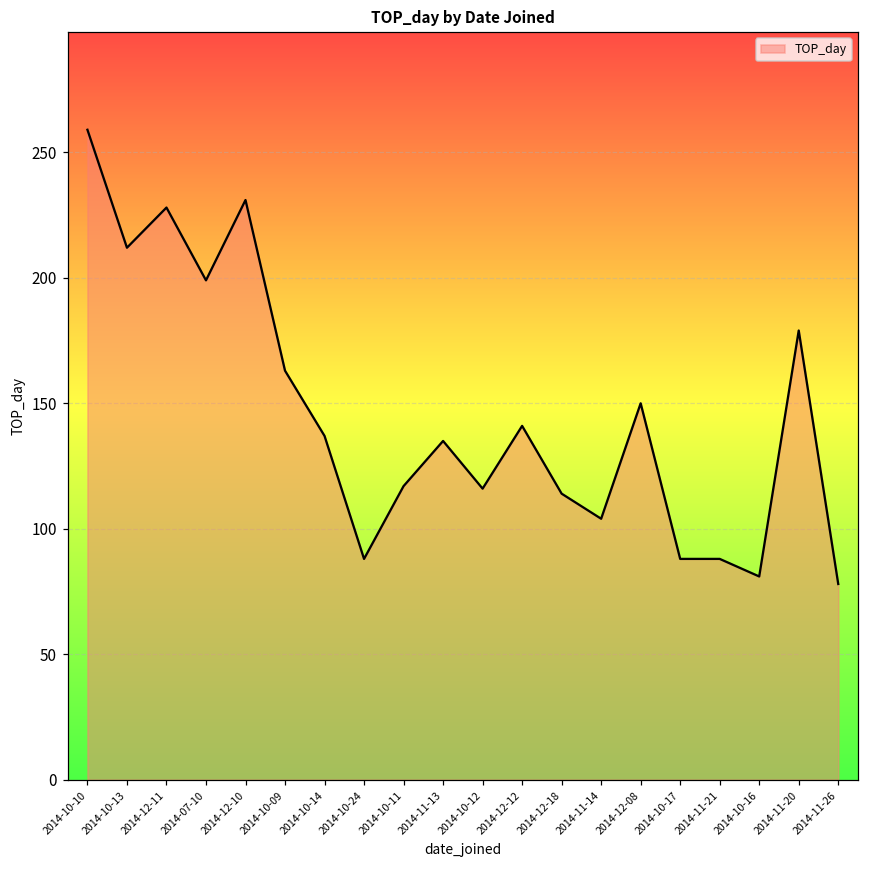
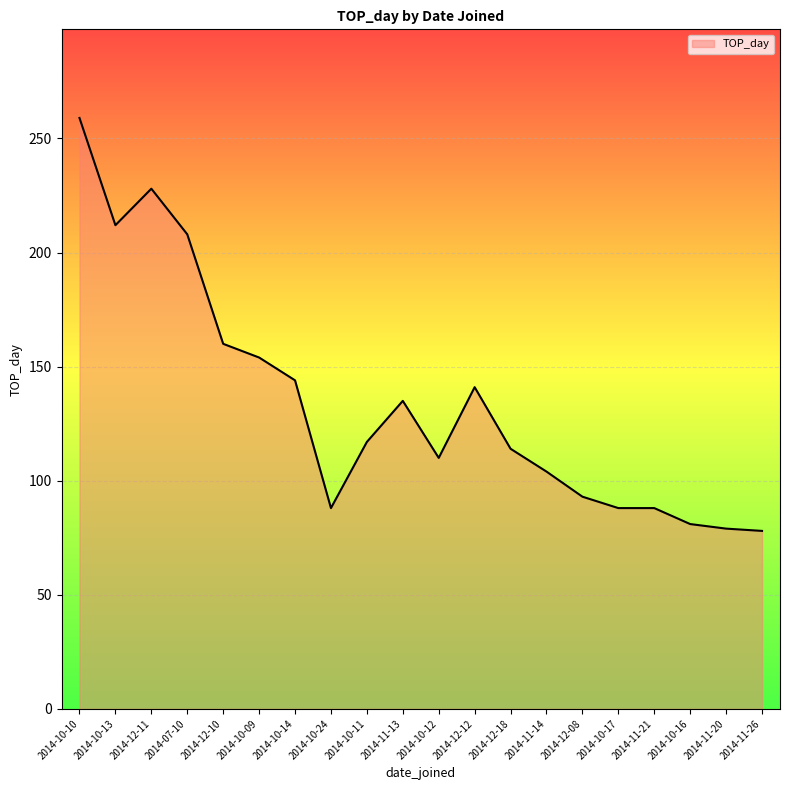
  {
    "2014-10-10": 259,
    "2014-10-13": 212,
    "2014-12-11": 228,
-   "2014-07-10": 199,
-   "2014-12-10": 231,
-   "2014-10-09": 163,
-   "2014-10-14": 137,
+   "2014-07-10": 208,
+   "2014-12-10": 160,
+   "2014-10-09": 154,
+   "2014-10-14": 144,
    "2014-10-24": 88,
    "2014-10-11": 117,
    "2014-11-13": 135,
-   "2014-10-12": 116,
+   "2014-10-12": 110,
    "2014-12-12": 141,
    "2014-12-18": 114,
    "2014-11-14": 104,
-   "2014-12-08": 150,
+   "2014-12-08": 93,
    "2014-10-17": 88,
    "2014-11-21": 88,
    "2014-10-16": 81,
-   "2014-11-20": 179,
+   "2014-11-20": 79,
    "2014-11-26": 78
  }
